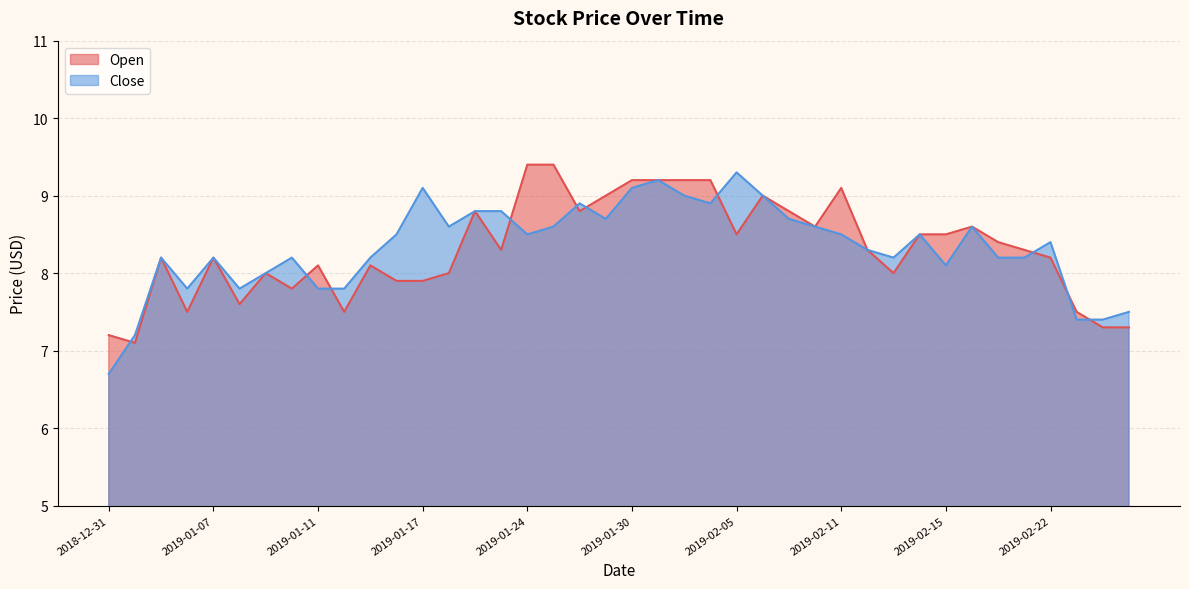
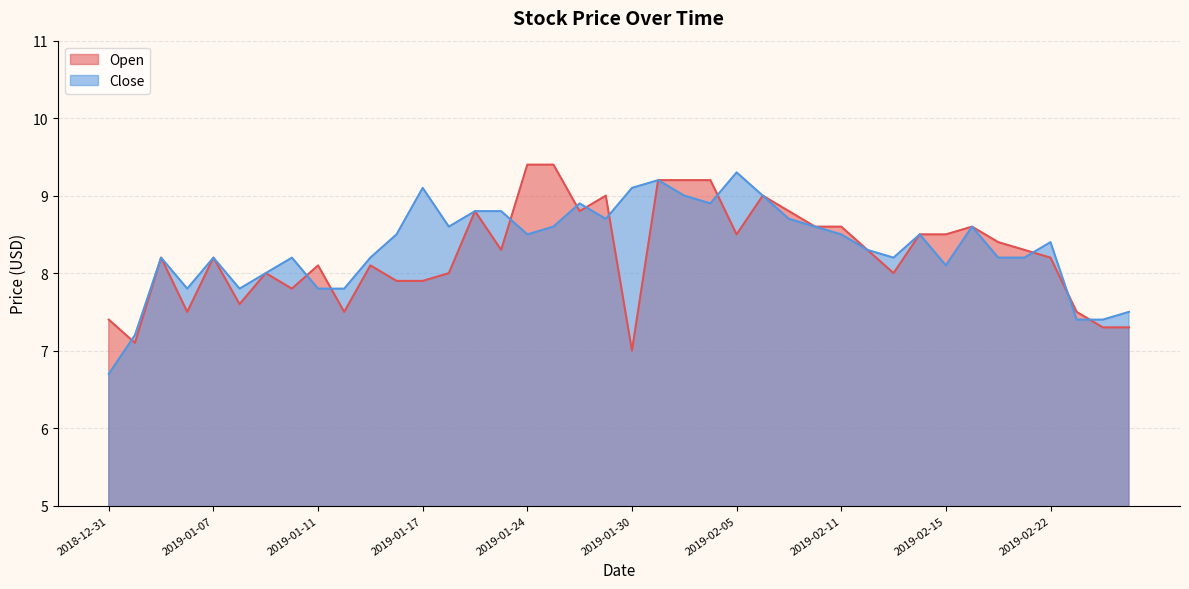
  {
    "Open": {
-     "2018-12-31": 7.2,
+     "2018-12-31": 7.4,
      "2019-01-11": 8.1,
      "2019-01-17": 7.9,
      "2019-01-24": 9.4,
-     "2019-01-30": 9.2,
+     "2019-01-30": 7.0,
      "2019-02-05": 8.5,
-     "2019-02-11": 9.1,
+     "2019-02-11": 8.6,
      "2019-02-15": 8.5,
      "2019-02-22": 8.2
    },
    "Close": {
      "2018-12-31": 6.7,
      "2019-01-11": 7.8,
      "2019-01-17": 9.1,
      "2019-01-24": 8.5,
      "2019-01-30": 9.1,
      "2019-02-05": 9.3,
      "2019-02-11": 8.5,
      "2019-02-15": 8.1,
      "2019-02-22": 8.4
    }
  }
